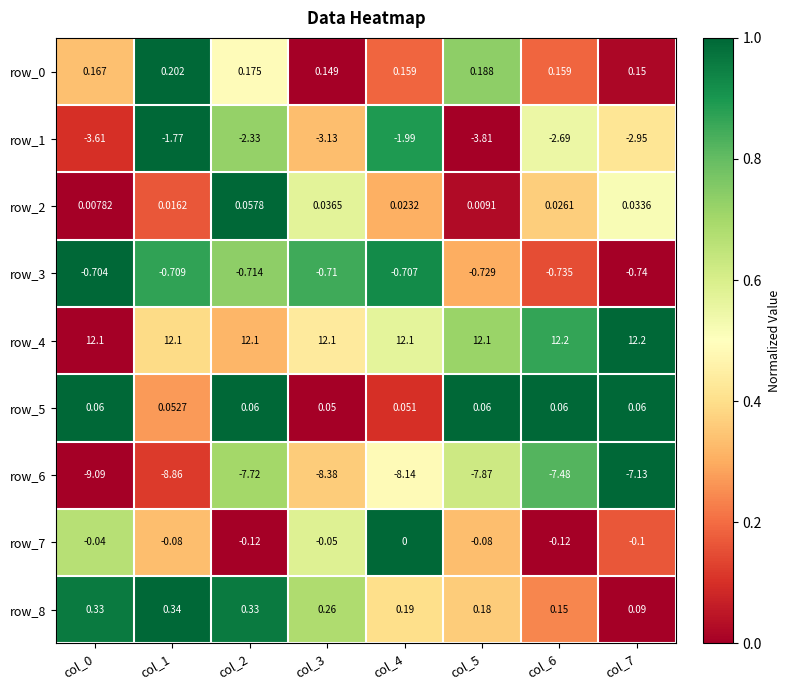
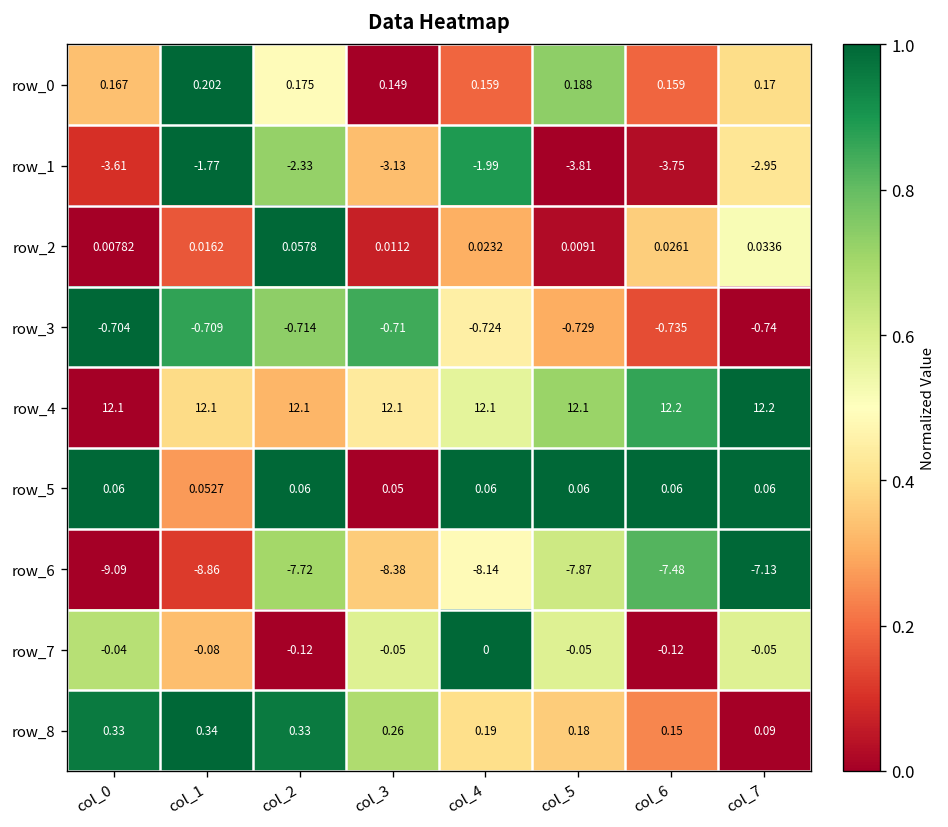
  {
    "row_0": {
      "col_0": 0.167,
      "col_1": 0.202,
      "col_2": 0.175,
      "col_3": 0.149,
      "col_4": 0.159,
      "col_5": 0.188,
      "col_6": 0.159,
-     "col_7": 0.15
+     "col_7": 0.17
    },
    "row_1": {
      "col_0": -3.61,
      "col_1": -1.77,
      "col_2": -2.33,
      "col_3": -3.13,
      "col_4": -1.99,
      "col_5": -3.81,
-     "col_6": -2.69,
+     "col_6": -3.75,
      "col_7": -2.95
    },
    "row_2": {
      "col_0": 0.00782,
      "col_1": 0.0162,
      "col_2": 0.0578,
-     "col_3": 0.0365,
+     "col_3": 0.0112,
      "col_4": 0.0232,
      "col_5": 0.0091,
      "col_6": 0.0261,
      "col_7": 0.0336
    },
    "row_3": {
      "col_0": -0.704,
      "col_1": -0.709,
      "col_2": -0.714,
      "col_3": -0.71,
-     "col_4": -0.707,
+     "col_4": -0.724,
      "col_5": -0.729,
      "col_6": -0.735,
      "col_7": -0.74
    },
    "row_4": {
      "col_0": 12.1,
      "col_1": 12.1,
      "col_2": 12.1,
      "col_3": 12.1,
      "col_4": 12.1,
      "col_5": 12.1,
      "col_6": 12.2,
      "col_7": 12.2
    },
    "row_5": {
      "col_0": 0.06,
      "col_1": 0.0527,
      "col_2": 0.06,
      "col_3": 0.05,
-     "col_4": 0.051,
+     "col_4": 0.06,
      "col_5": 0.06,
      "col_6": 0.06,
      "col_7": 0.06
    },
    "row_6": {
      "col_0": -9.09,
      "col_1": -8.86,
      "col_2": -7.72,
      "col_3": -8.38,
      "col_4": -8.14,
      "col_5": -7.87,
      "col_6": -7.48,
      "col_7": -7.13
    },
    "row_7": {
      "col_0": -0.04,
      "col_1": -0.08,
      "col_2": -0.12,
      "col_3": -0.05,
      "col_4": 0,
-     "col_5": -0.08,
+     "col_5": -0.05,
      "col_6": -0.12,
-     "col_7": -0.1
+     "col_7": -0.05
    },
    "row_8": {
      "col_0": 0.33,
      "col_1": 0.34,
      "col_2": 0.33,
      "col_3": 0.26,
      "col_4": 0.19,
      "col_5": 0.18,
      "col_6": 0.15,
      "col_7": 0.09
    }
  }
